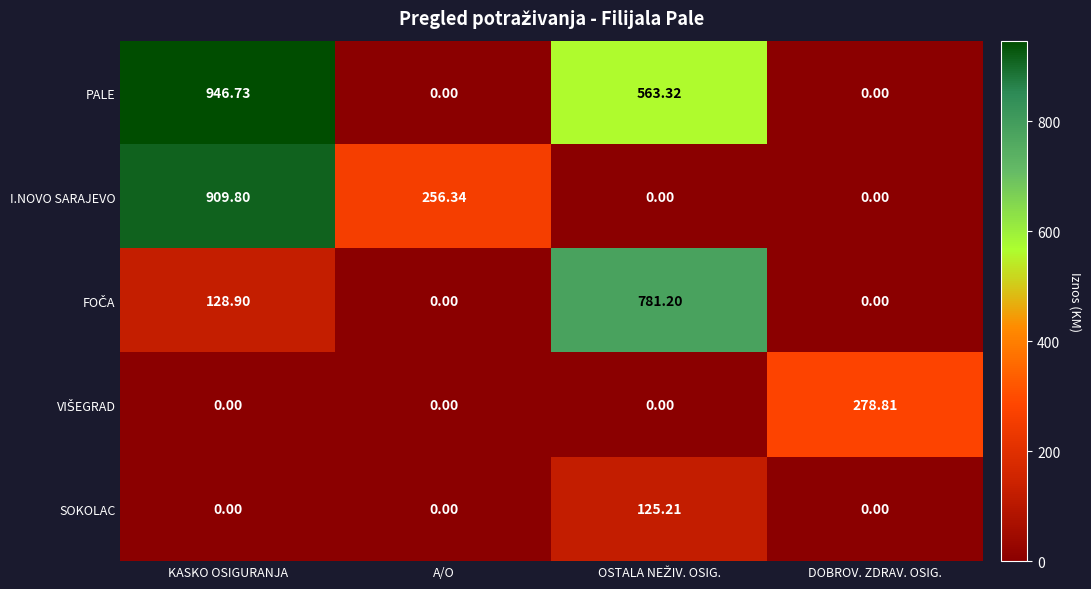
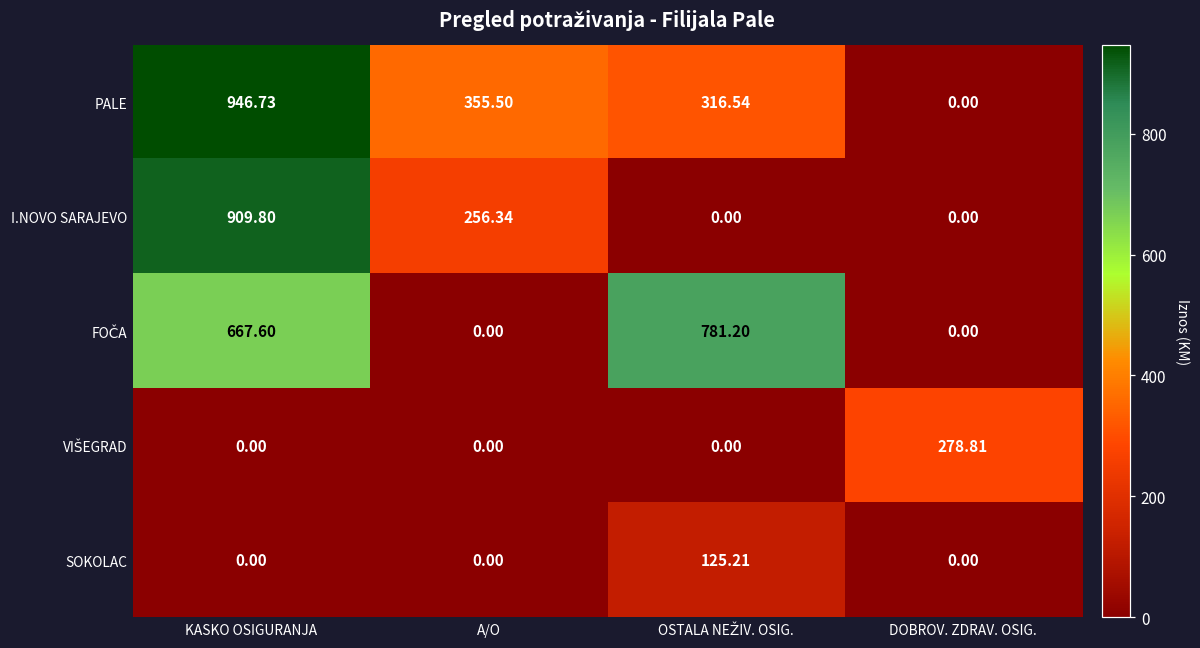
  {
    "PALE": {
      "KASKO OSIGURANJA": 946.73,
-     "A/O": 0.00,
-     "OSTALA NEŽIV. OSIG.": 563.32,
+     "A/O": 355.50,
+     "OSTALA NEŽIV. OSIG.": 316.54,
      "DOBROV. ZDRAV. OSIG.": 0.00
    },
    "I.NOVO SARAJEVO": {
      "KASKO OSIGURANJA": 909.80,
      "A/O": 256.34,
      "OSTALA NEŽIV. OSIG.": 0.00,
      "DOBROV. ZDRAV. OSIG.": 0.00
    },
    "FOČA": {
-     "KASKO OSIGURANJA": 128.90,
+     "KASKO OSIGURANJA": 667.60,
      "A/O": 0.00,
      "OSTALA NEŽIV. OSIG.": 781.20,
      "DOBROV. ZDRAV. OSIG.": 0.00
    },
    "VIŠEGRAD": {
      "KASKO OSIGURANJA": 0.00,
      "A/O": 0.00,
      "OSTALA NEŽIV. OSIG.": 0.00,
      "DOBROV. ZDRAV. OSIG.": 278.81
    },
    "SOKOLAC": {
      "KASKO OSIGURANJA": 0.00,
      "A/O": 0.00,
      "OSTALA NEŽIV. OSIG.": 125.21,
      "DOBROV. ZDRAV. OSIG.": 0.00
    }
  }
